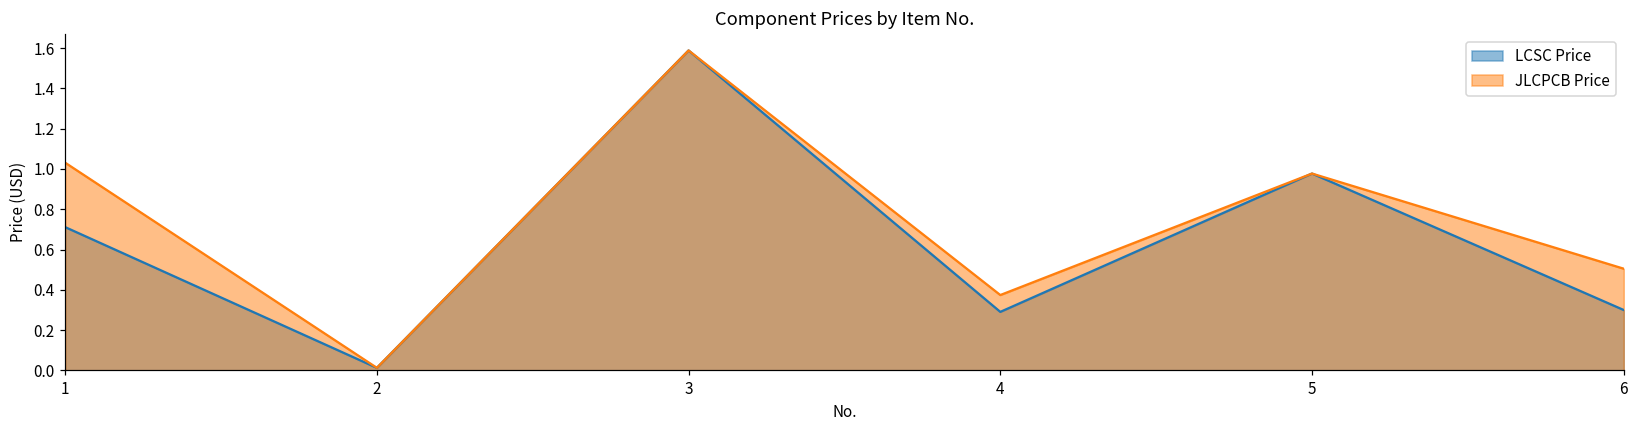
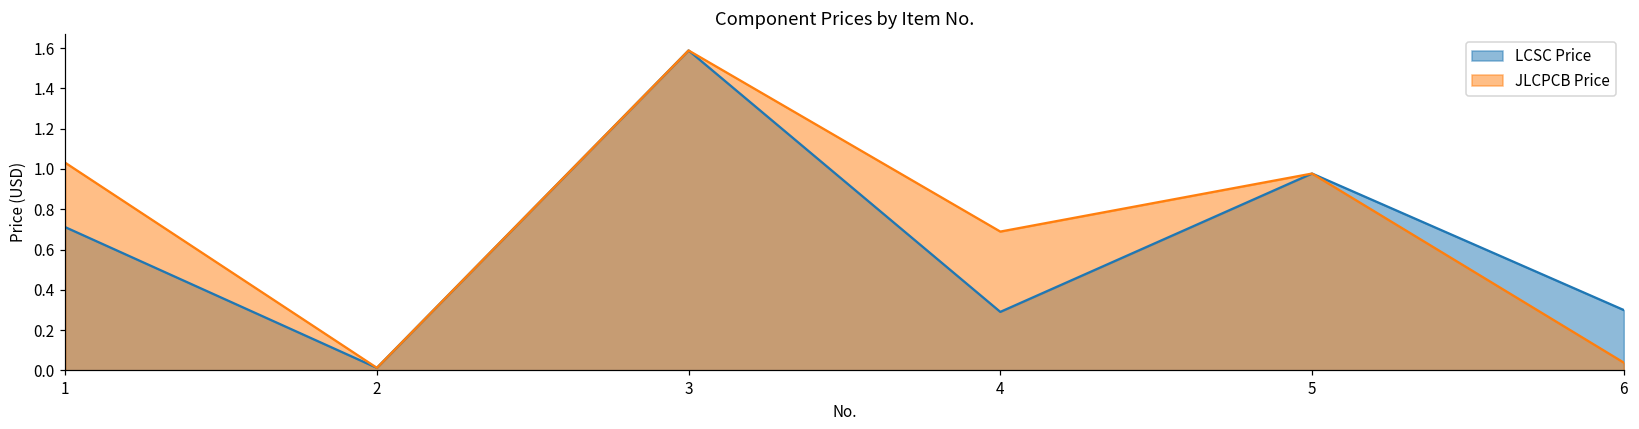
  {
    "LCSC Price": {
      "1": 0.71,
      "4": 0.29,
      "6": 0.30
    },
    "JLCPCB Price": {
      "1": 1.03,
-     "4": 0.37,
-     "6": 0.50
+     "4": 0.69,
+     "6": 0.04
    }
  }
